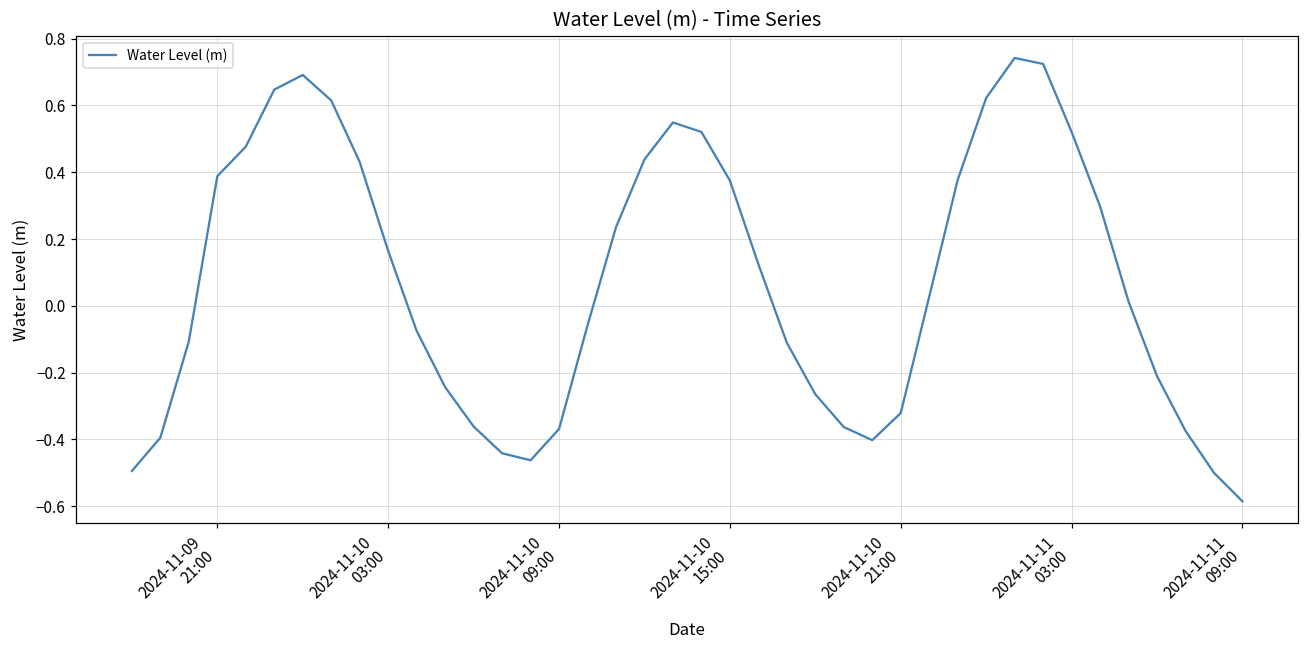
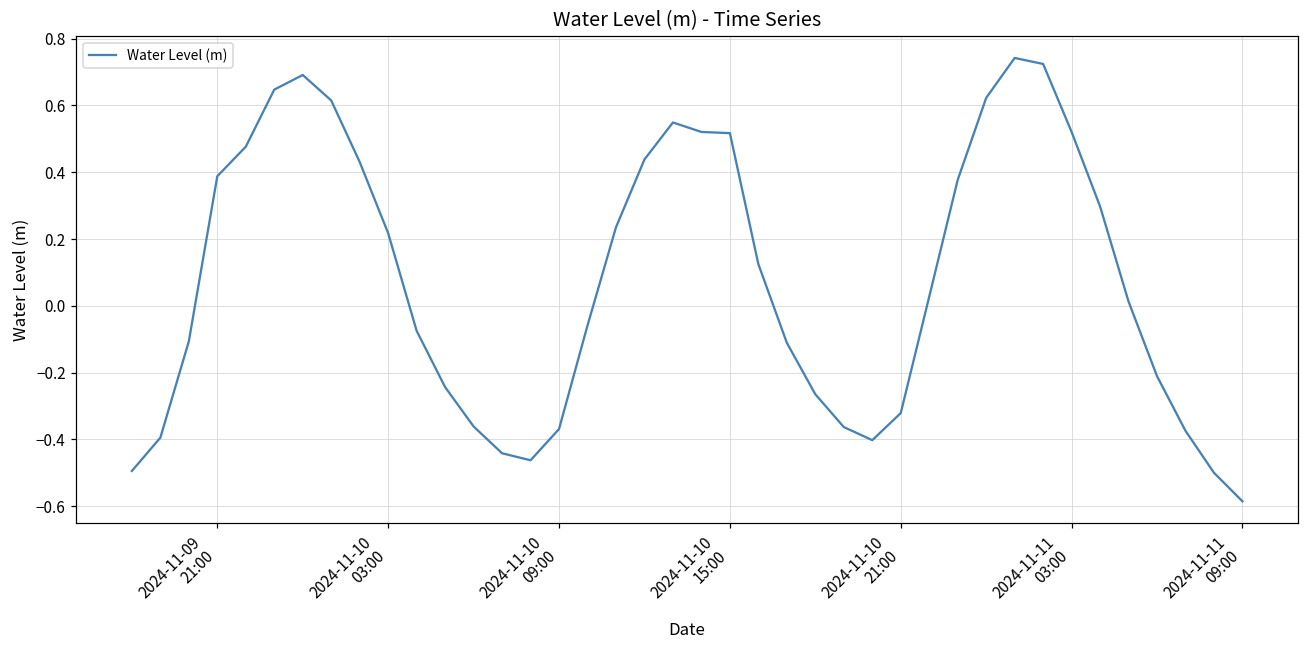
  {
    "2024-11-09 21:00": 0.39,
-   "2024-11-10 03:00": 0.16,
+   "2024-11-10 03:00": 0.22,
    "2024-11-10 09:00": -0.37,
-   "2024-11-10 15:00": 0.38,
+   "2024-11-10 15:00": 0.52,
    "2024-11-10 21:00": -0.32,
    "2024-11-11 03:00": 0.52,
    "2024-11-11 09:00": -0.59
  }
